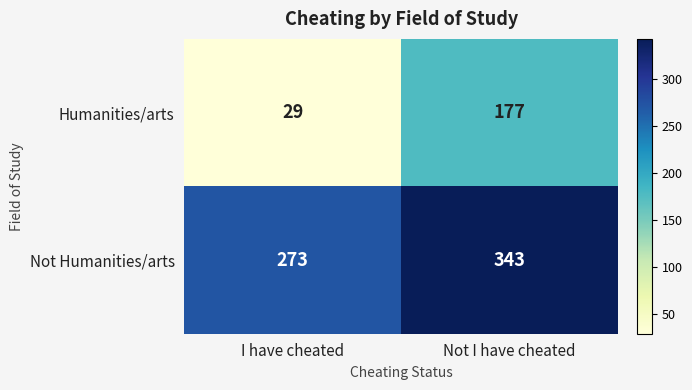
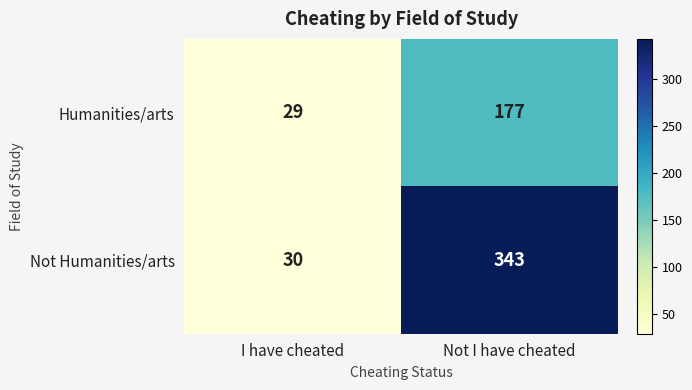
  {
    "Humanities/arts": {
      "I have cheated": 29,
      "Not I have cheated": 177
    },
    "Not Humanities/arts": {
-     "I have cheated": 273,
+     "I have cheated": 30,
      "Not I have cheated": 343
    }
  }
